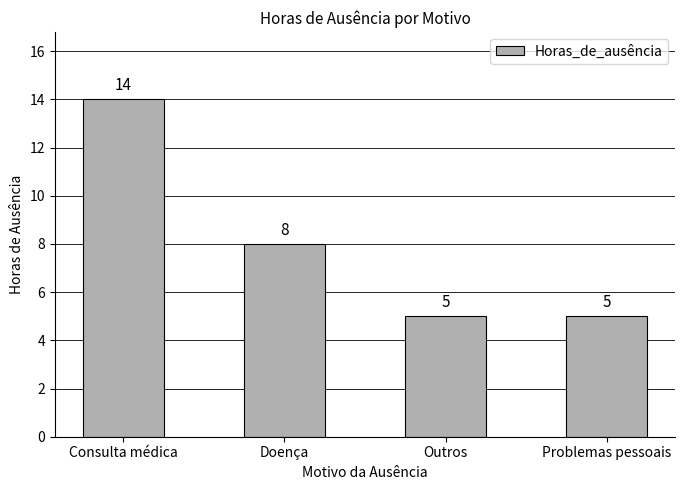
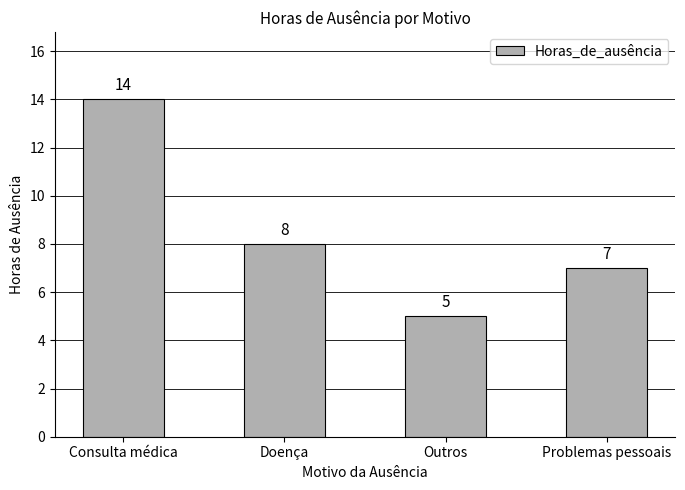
  {
    "Consulta médica": 14,
    "Doença": 8,
    "Outros": 5,
-   "Problemas pessoais": 5
+   "Problemas pessoais": 7
  }
